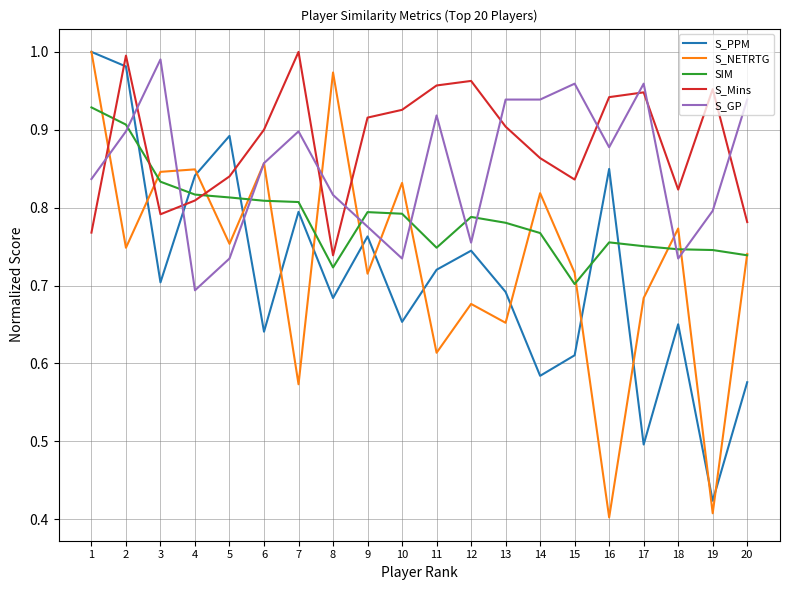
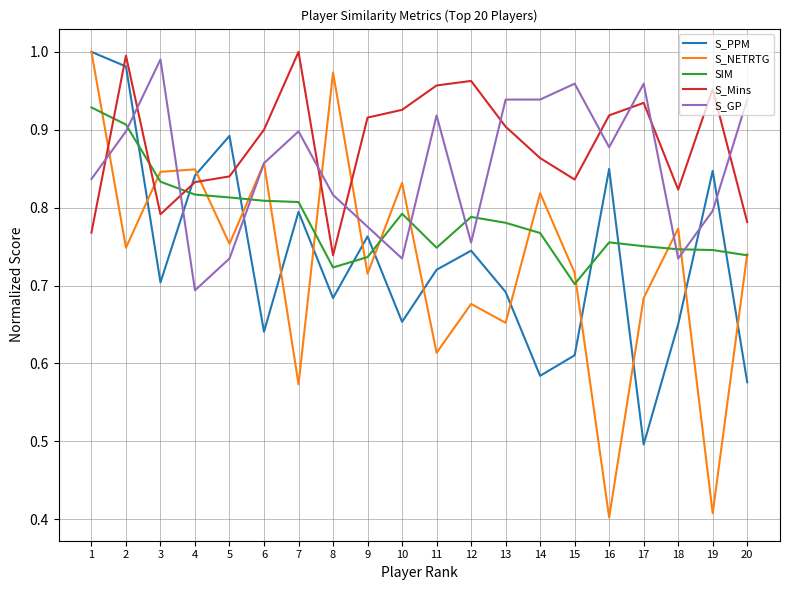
  {
    "S_PPM": {
      "2": 0.98,
      "3": 0.70,
      "4": 0.84,
      "5": 0.89,
      "6": 0.64,
      "7": 0.79,
      "8": 0.68,
      "9": 0.76,
      "10": 0.65,
      "11": 0.72,
      "12": 0.74,
      "13": 0.69,
      "14": 0.58,
      "15": 0.61,
      "16": 0.85,
      "17": 0.50,
      "18": 0.65,
-     "19": 0.42,
+     "19": 0.85,
      "20": 0.58
    },
    "S_NETRTG": {
      "2": 0.75,
      "3": 0.85,
      "4": 0.85,
      "5": 0.75,
      "7": 0.57,
      "8": 0.97,
      "9": 0.72,
      "10": 0.83,
      "11": 0.61,
      "12": 0.68,
      "13": 0.65,
      "14": 0.82,
      "15": 0.72,
      "16": 0.40,
      "17": 0.68,
      "18": 0.77,
      "19": 0.41
    },
    "SIM": {
      "1": 0.93,
      "2": 0.91,
      "3": 0.83,
      "4": 0.82,
      "5": 0.81,
      "6": 0.81,
      "7": 0.81,
      "8": 0.72,
-     "9": 0.79,
+     "9": 0.74,
      "10": 0.79,
      "11": 0.75,
      "12": 0.79,
      "13": 0.78,
      "14": 0.77,
      "15": 0.70,
      "16": 0.76,
      "17": 0.75,
      "18": 0.75,
      "19": 0.75
    },
    "S_Mins": {
      "1": 0.77,
      "2": 1.00,
      "3": 0.79,
-     "4": 0.81,
+     "4": 0.83,
      "5": 0.84,
      "6": 0.90,
      "7": 1.00,
      "8": 0.74,
      "9": 0.92,
      "10": 0.93,
      "11": 0.96,
      "12": 0.96,
      "13": 0.90,
      "14": 0.86,
      "15": 0.84,
-     "16": 0.94,
-     "17": 0.95,
+     "16": 0.92,
+     "17": 0.93,
      "18": 0.82,
      "20": 0.78
    },
    "S_GP": {
      "1": 0.84,
      "2": 0.90,
      "3": 0.99,
      "4": 0.69,
      "5": 0.73,
      "7": 0.90,
      "8": 0.82,
      "9": 0.78,
      "10": 0.73,
      "11": 0.92,
      "12": 0.76,
      "13": 0.94,
      "14": 0.94,
      "15": 0.96,
      "16": 0.88,
      "17": 0.96,
      "18": 0.73,
      "19": 0.80
    }
  }
